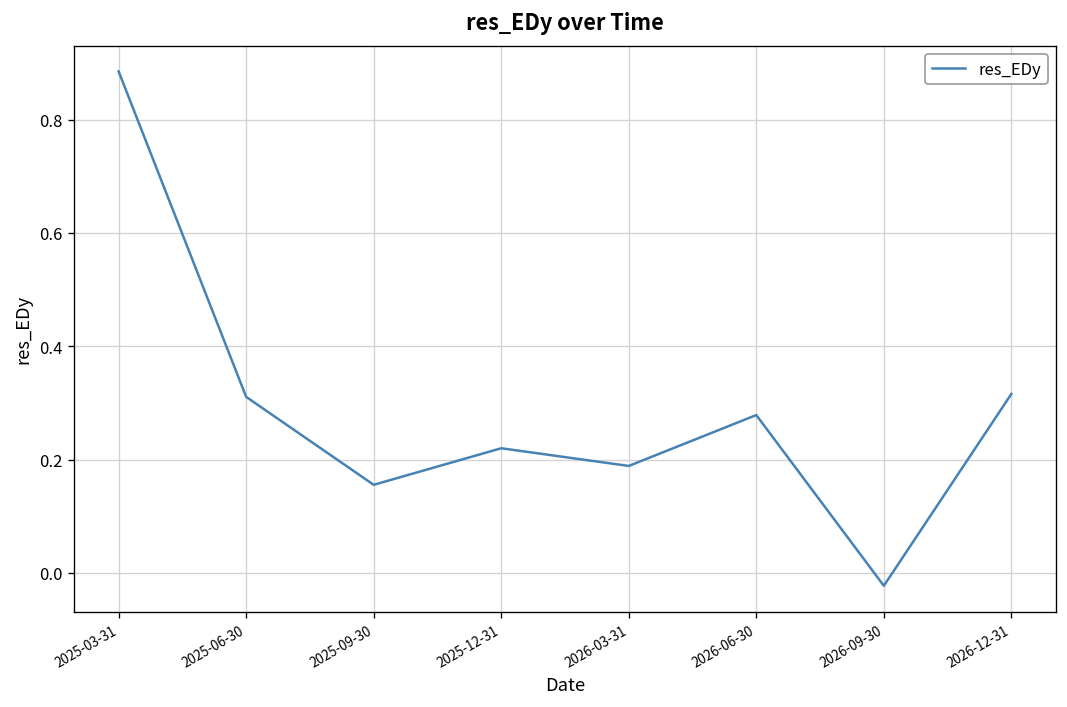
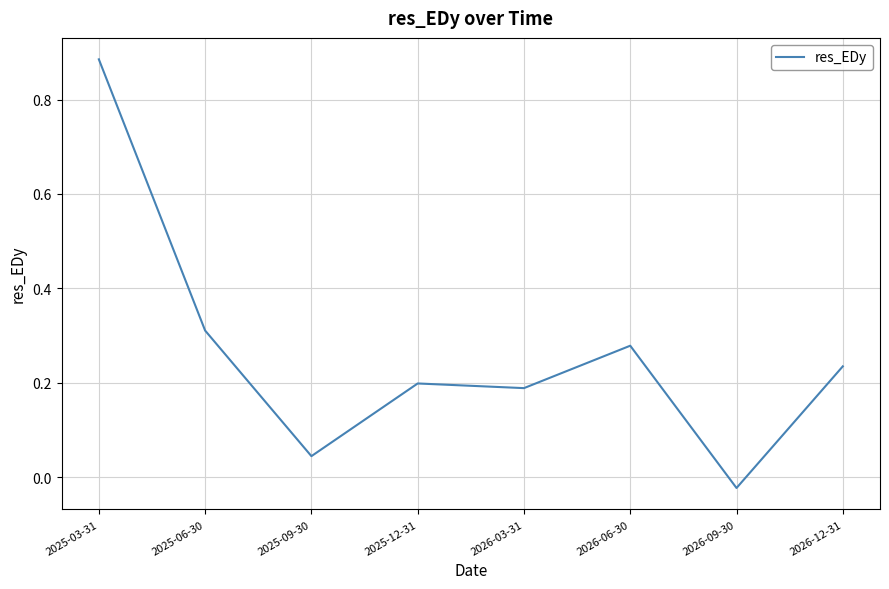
  {
    "2025-03-31": 0.89,
    "2025-06-30": 0.31,
-   "2025-09-30": 0.16,
-   "2025-12-31": 0.22,
+   "2025-09-30": 0.04,
+   "2025-12-31": 0.20,
    "2026-03-31": 0.19,
    "2026-06-30": 0.28,
    "2026-09-30": -0.02,
-   "2026-12-31": 0.32
+   "2026-12-31": 0.23
  }
